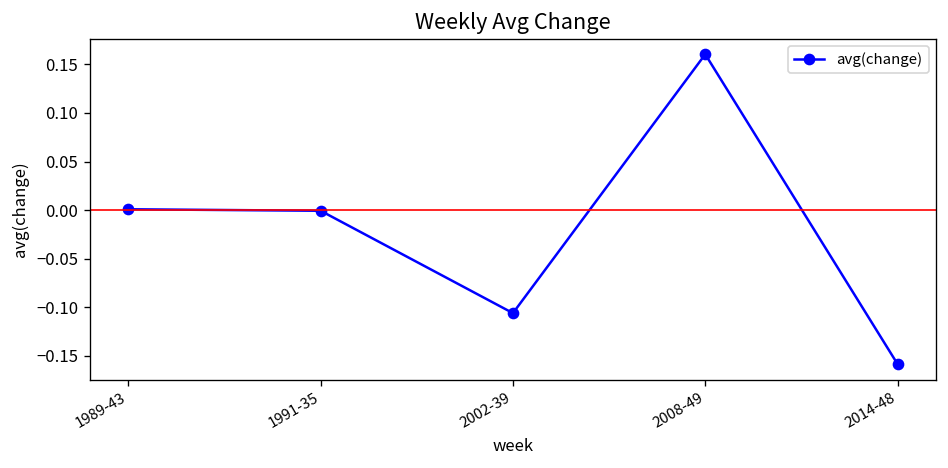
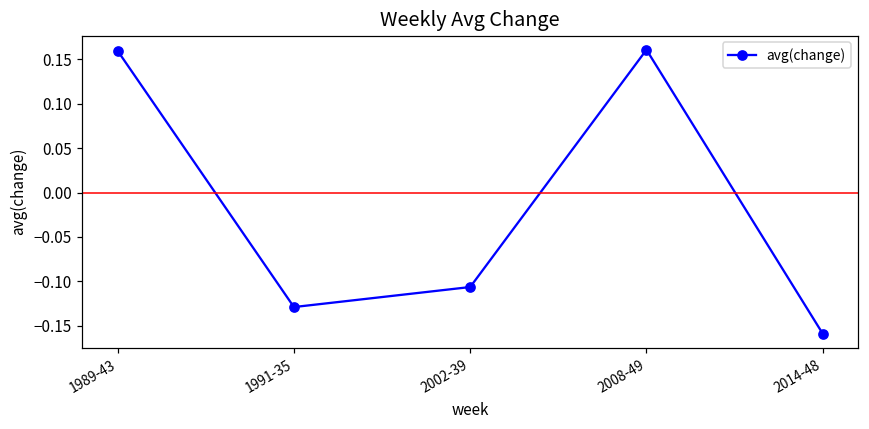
  {
-   "1989-43": 0.00,
-   "1991-35": 0.00,
+   "1989-43": 0.16,
+   "1991-35": -0.13,
    "2002-39": -0.11,
    "2008-49": 0.16,
    "2014-48": -0.16
  }
